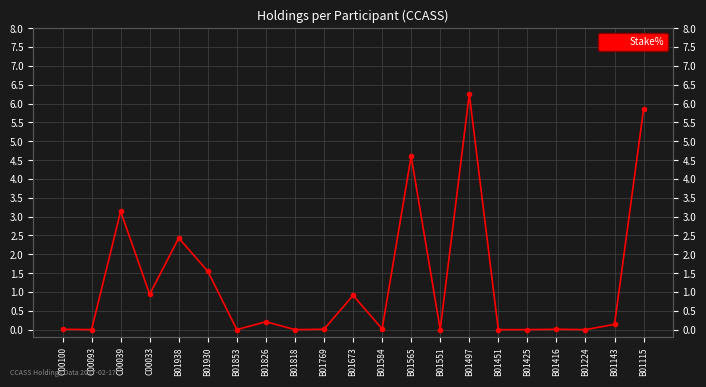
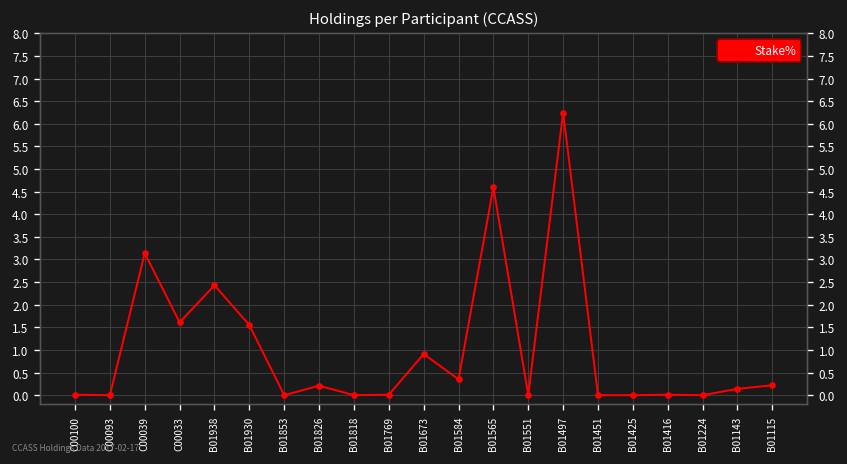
  {
    "C00100": 0.0,
    "C00093": 0.0,
    "C00039": 3.1,
-   "C00033": 0.9,
+   "C00033": 1.6,
    "B01938": 2.4,
    "B01930": 1.6,
    "B01853": 0.0,
    "B01826": 0.2,
    "B01818": 0.0,
    "B01769": 0.0,
    "B01673": 0.9,
-   "B01584": 0.0,
+   "B01584": 0.4,
    "B01565": 4.6,
    "B01551": 0.0,
    "B01497": 6.3,
    "B01451": 0.0,
    "B01425": 0.0,
    "B01416": 0.0,
    "B01224": 0.0,
    "B01143": 0.1,
-   "B01115": 5.9
+   "B01115": 0.2
  }
